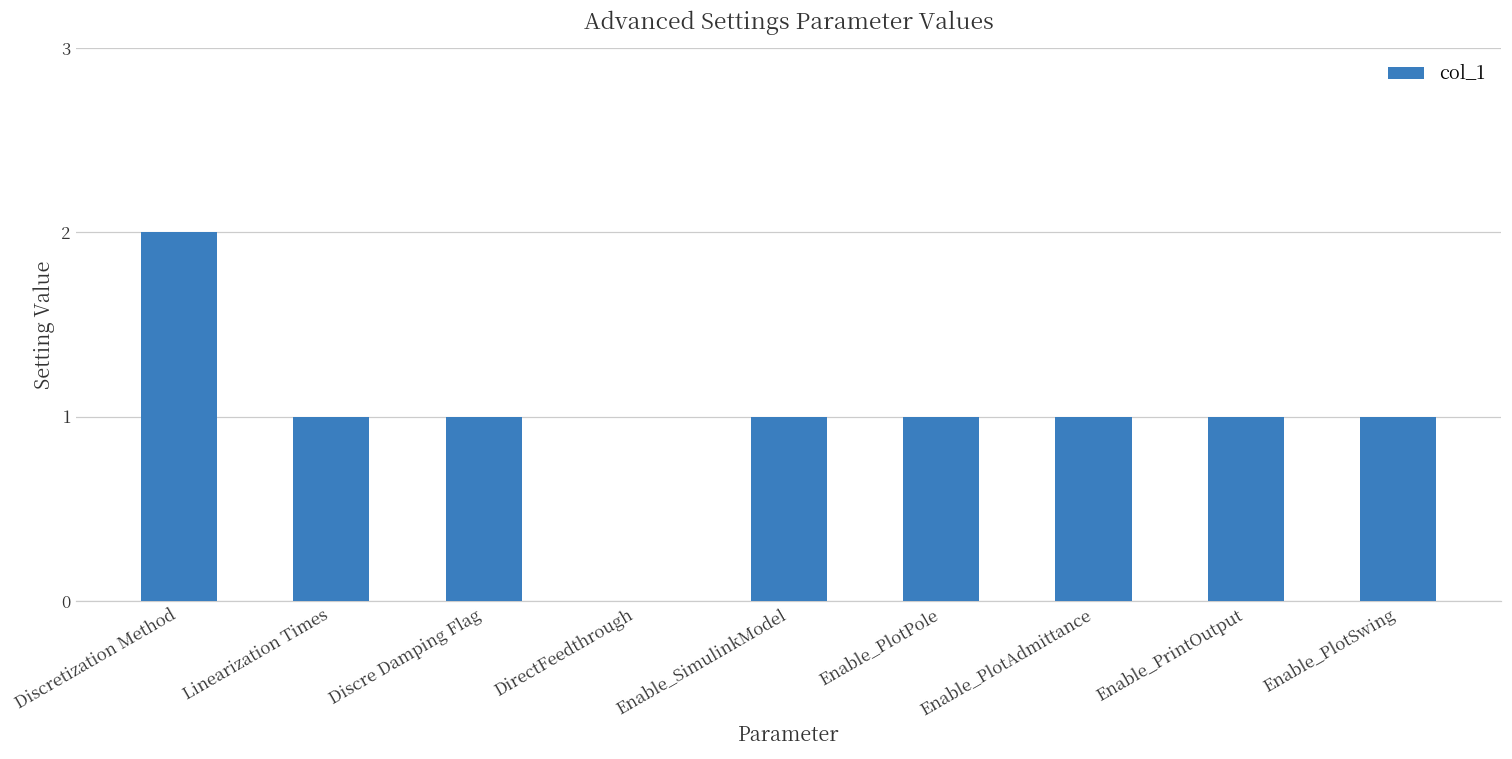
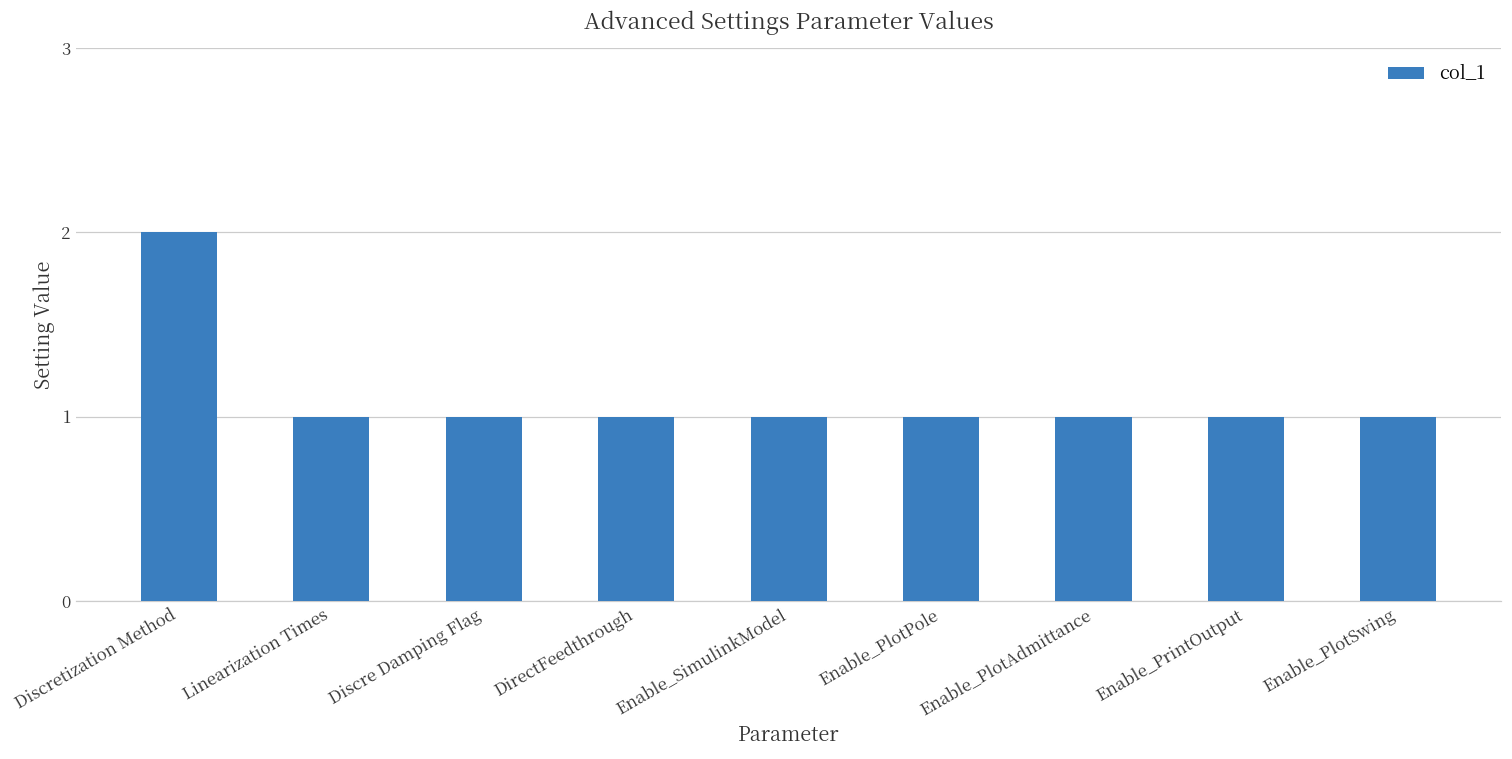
  {
    "Discretization Method": 2,
    "Linearization Times": 1,
    "Discre Damping Flag": 1,
-   "DirectFeedthrough": 0,
+   "DirectFeedthrough": 1,
    "Enable_SimulinkModel": 1,
    "Enable_PlotPole": 1,
    "Enable_PlotAdmittance": 1,
    "Enable_PrintOutput": 1,
    "Enable_PlotSwing": 1
  }
